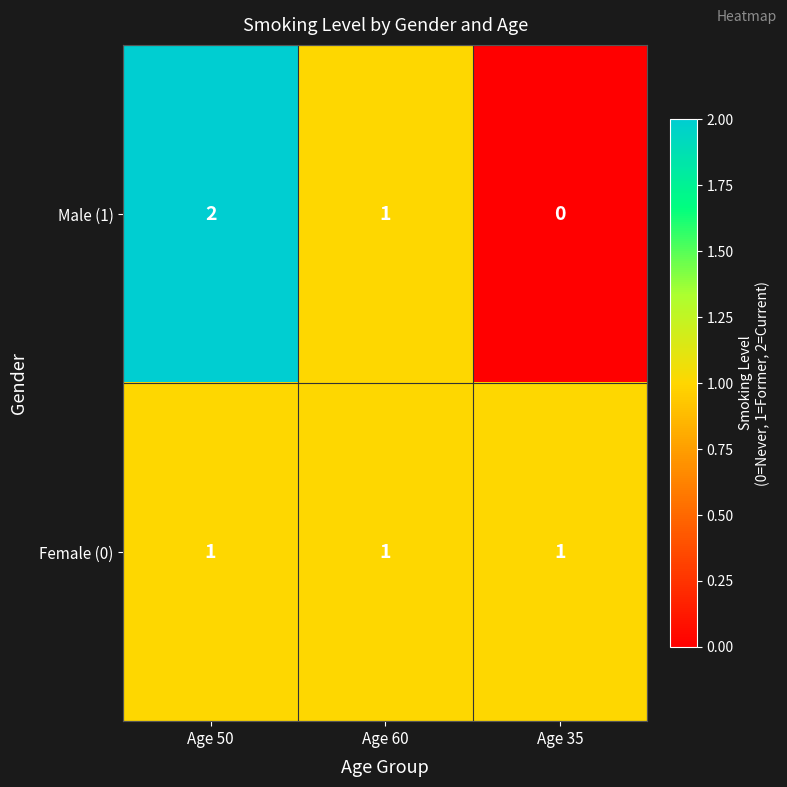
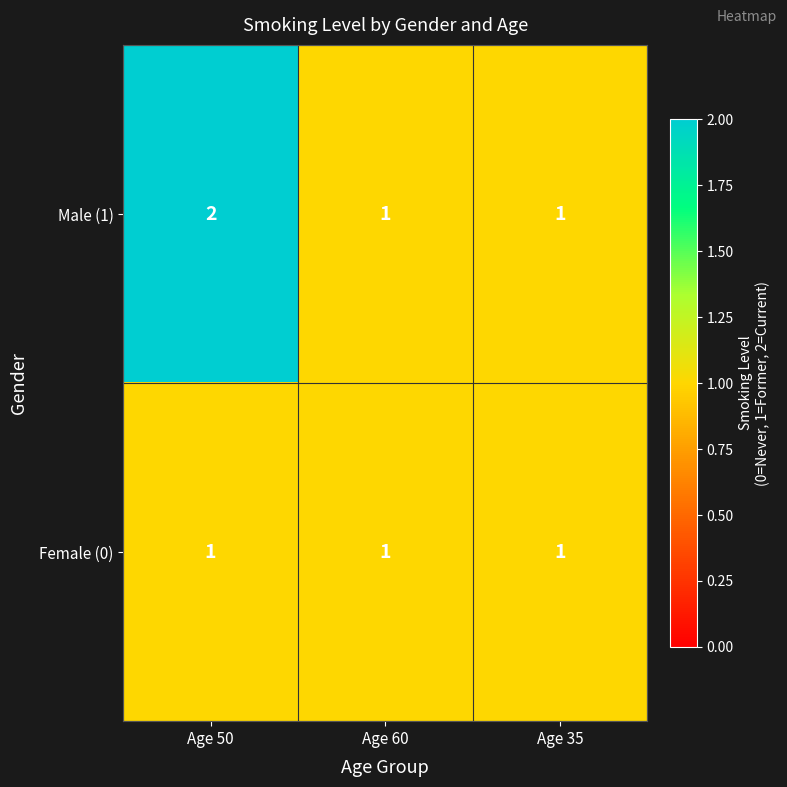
  {
    "Male (1)": {
      "Age 50": 2,
      "Age 60": 1,
-     "Age 35": 0
+     "Age 35": 1
    },
    "Female (0)": {
      "Age 50": 1,
      "Age 60": 1,
      "Age 35": 1
    }
  }
